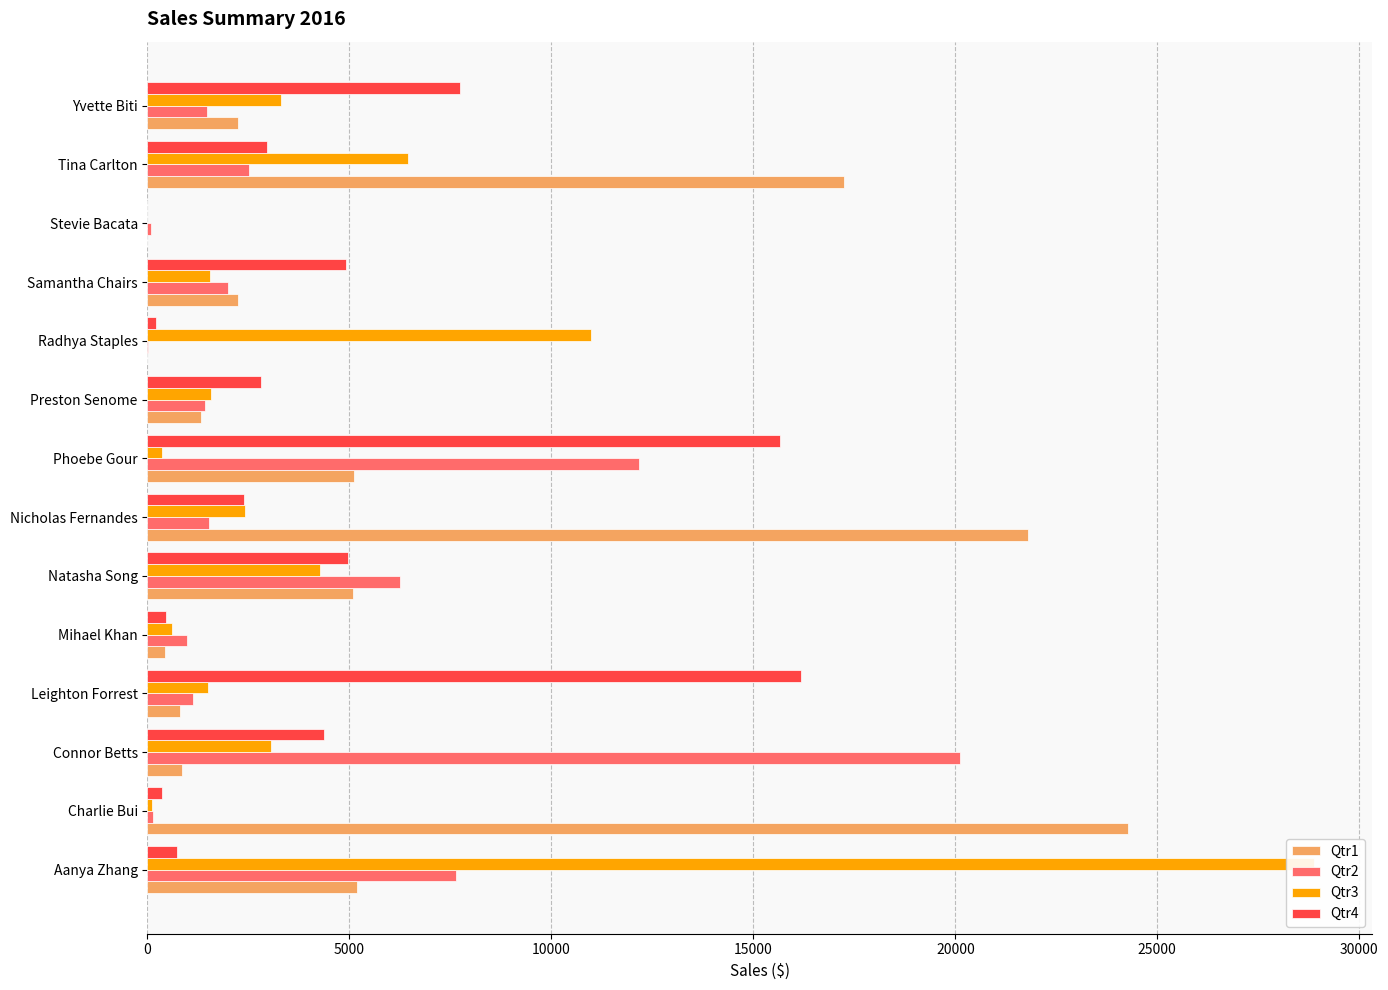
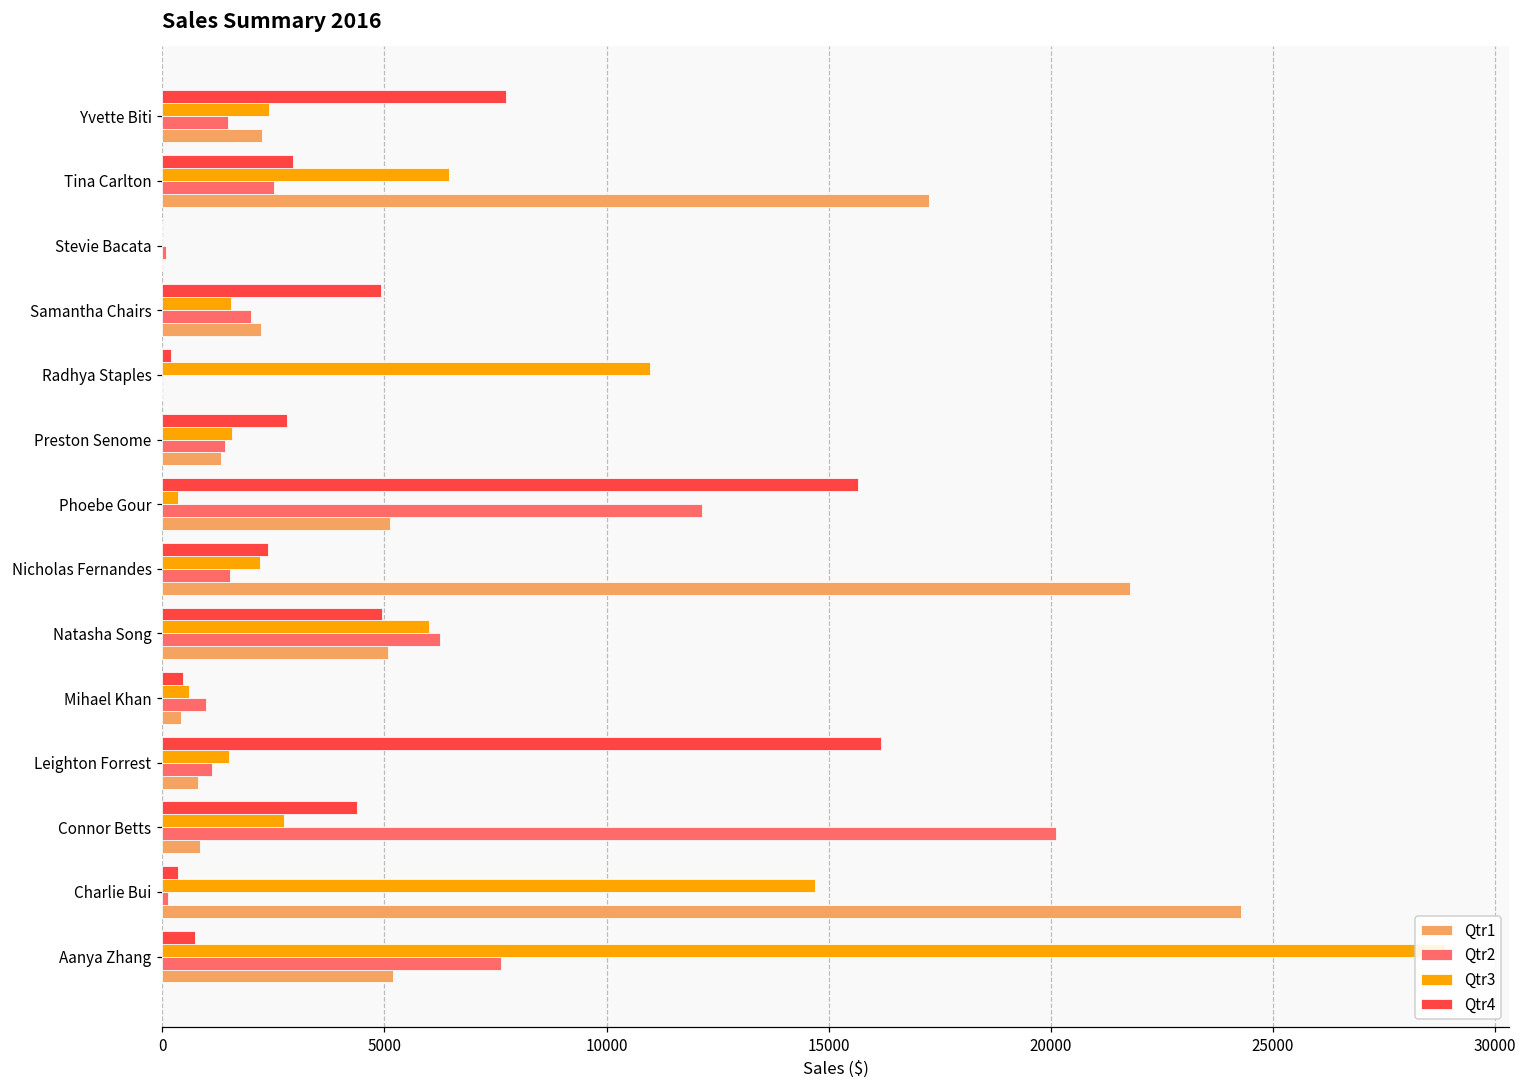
  {
    "Qtr3": {
-     "Yvette Biti": 3300,
+     "Yvette Biti": 2400,
      "Tina Carlton": 6500,
      "Stevie Bacata": 0,
      "Samantha Chairs": 1500,
      "Radhya Staples": 11000,
      "Preston Senome": 1600,
      "Phoebe Gour": 400,
-     "Nicholas Fernandes": 2400,
-     "Natasha Song": 4300,
+     "Nicholas Fernandes": 2200,
+     "Natasha Song": 6000,
      "Mihael Khan": 600,
      "Leighton Forrest": 1500,
-     "Connor Betts": 3100,
-     "Charlie Bui": 100
+     "Connor Betts": 2800,
+     "Charlie Bui": 14700
    }
  }
